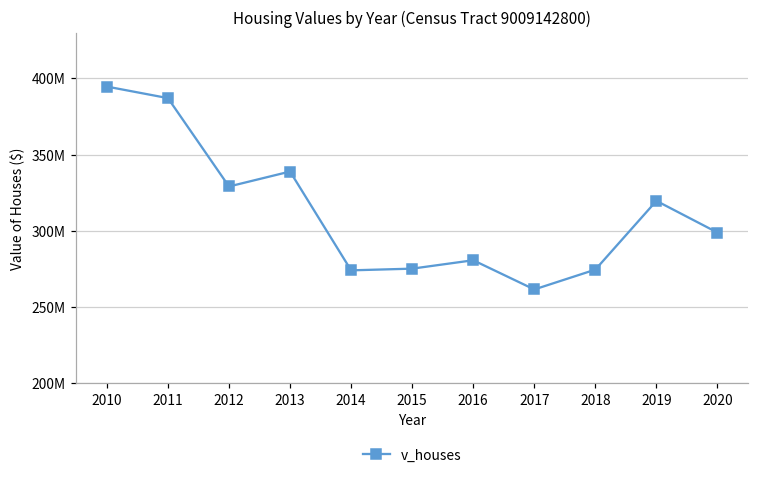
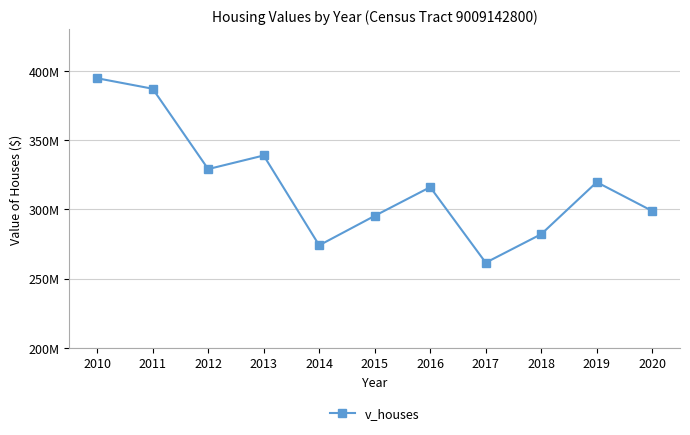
  {
    "2010": 395000000,
    "2011": 387000000,
    "2012": 329000000,
    "2013": 339000000,
    "2014": 274000000,
-   "2015": 275000000,
-   "2016": 281000000,
+   "2015": 295000000,
+   "2016": 316000000,
    "2017": 262000000,
-   "2018": 275000000,
+   "2018": 282000000,
    "2019": 320000000,
    "2020": 299000000
  }
